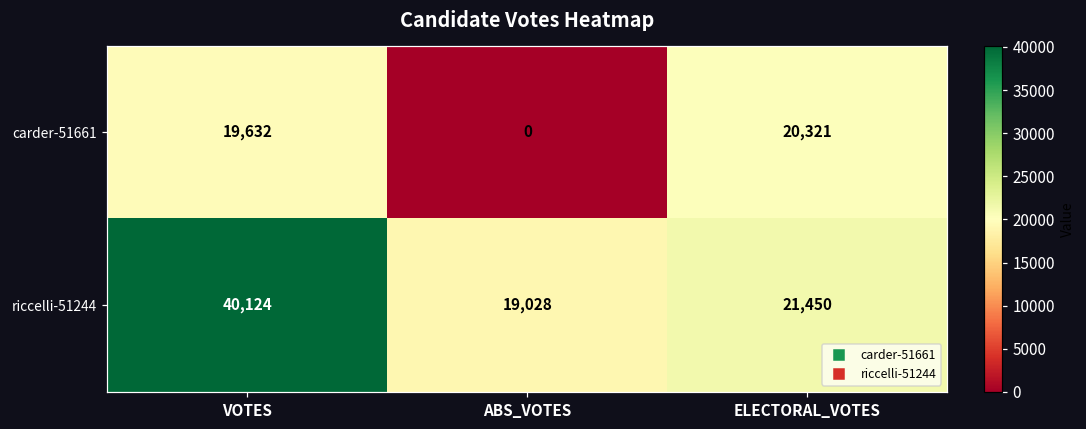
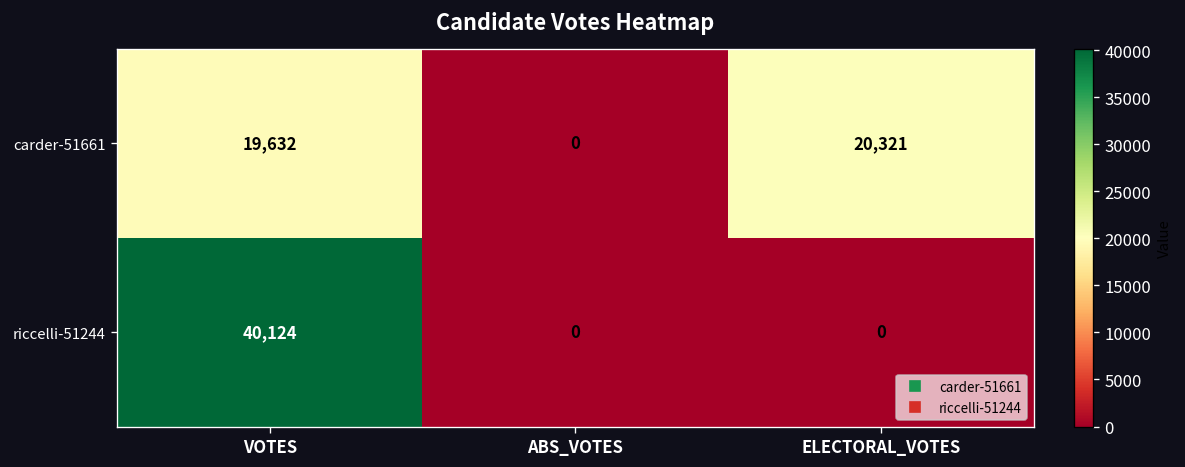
  {
    "carder-51661": {
      "VOTES": "19,632",
      "ABS_VOTES": "0",
      "ELECTORAL_VOTES": "20,321"
    },
    "riccelli-51244": {
      "VOTES": "40,124",
-     "ABS_VOTES": "19,028",
-     "ELECTORAL_VOTES": "21,450"
+     "ABS_VOTES": "0",
+     "ELECTORAL_VOTES": "0"
    }
  }
